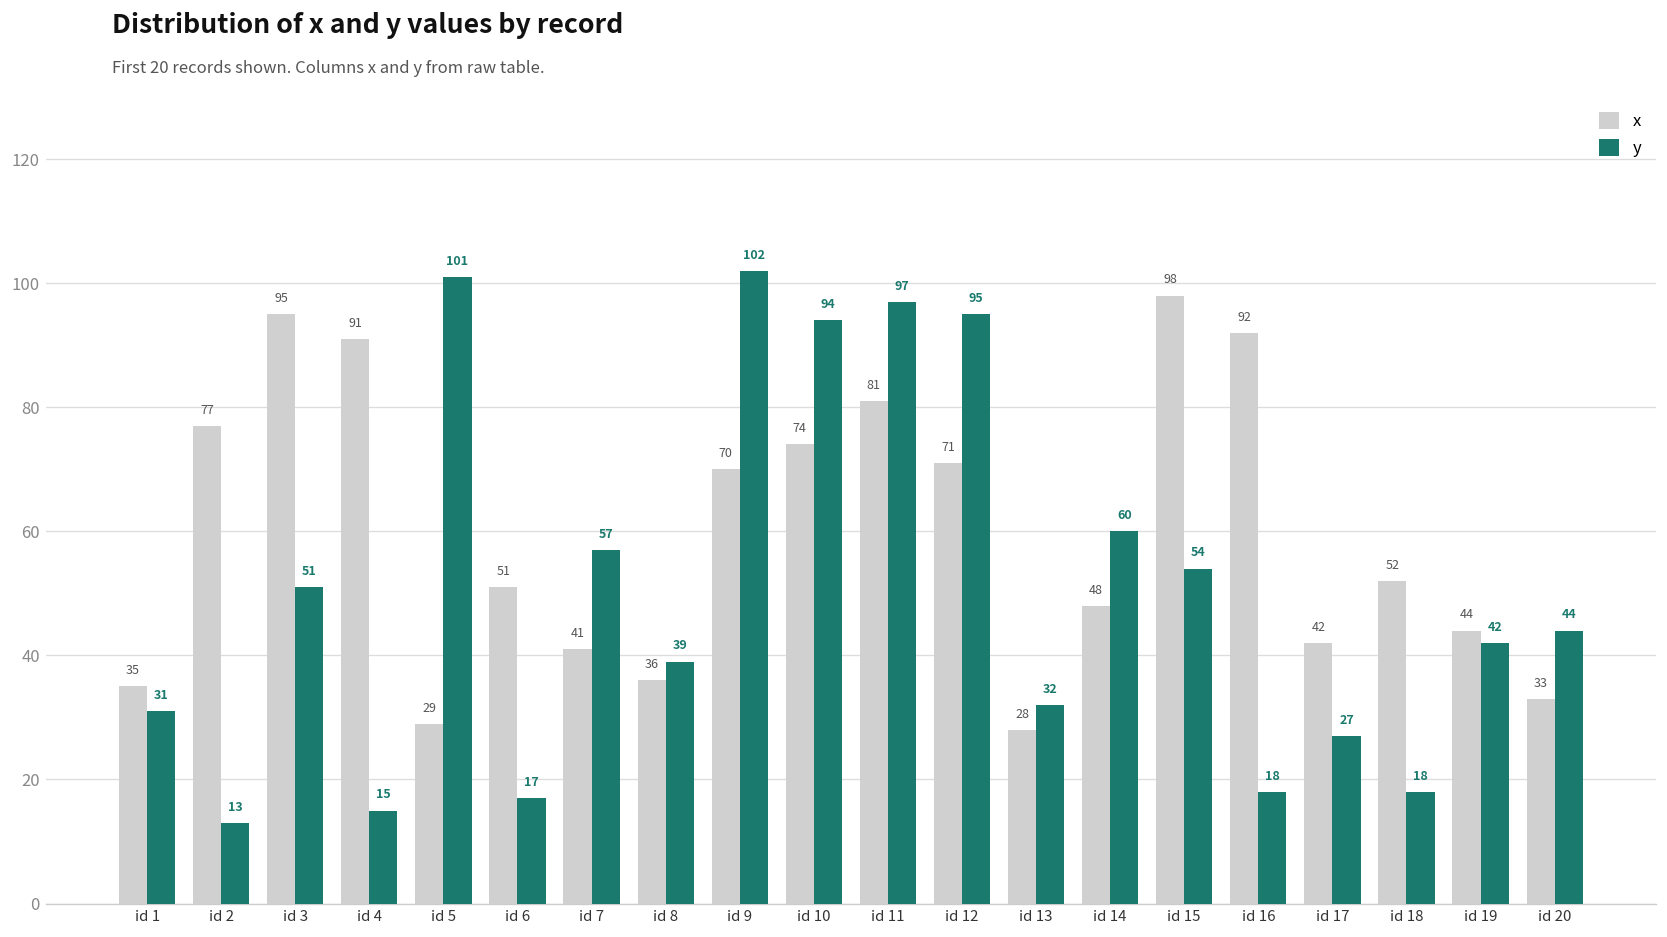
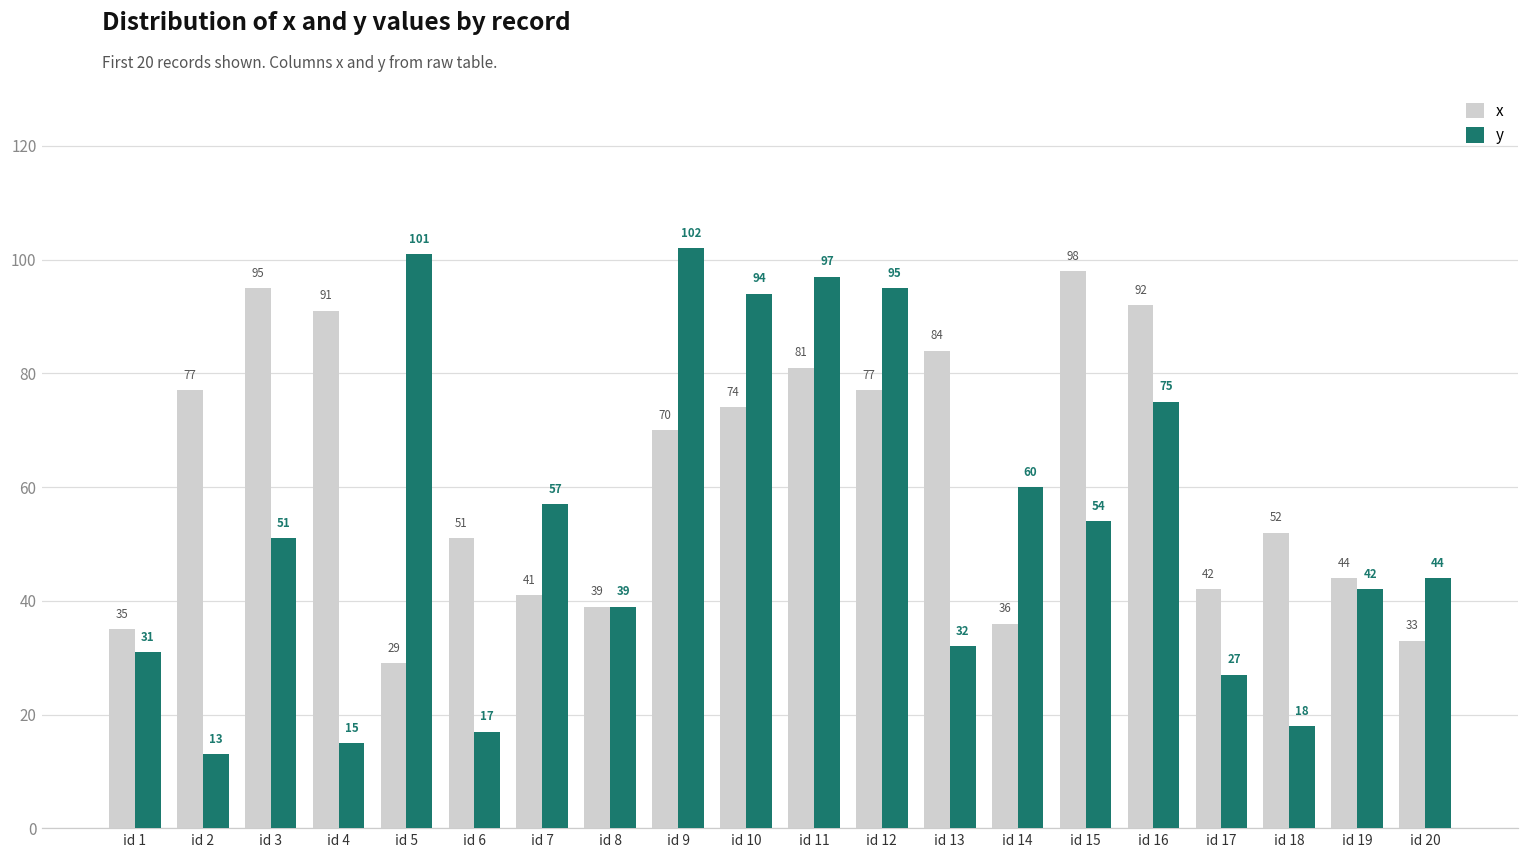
  {
    "x": {
      "id 1": 35,
      "id 2": 77,
      "id 3": 95,
      "id 4": 91,
      "id 5": 29,
      "id 6": 51,
      "id 7": 41,
-     "id 8": 36,
+     "id 8": 39,
      "id 9": 70,
      "id 10": 74,
      "id 11": 81,
-     "id 12": 71,
-     "id 13": 28,
-     "id 14": 48,
+     "id 12": 77,
+     "id 13": 84,
+     "id 14": 36,
      "id 15": 98,
      "id 16": 92,
      "id 17": 42,
      "id 18": 52,
      "id 19": 44,
      "id 20": 33
    },
    "y": {
      "id 1": 31,
      "id 2": 13,
      "id 3": 51,
      "id 4": 15,
      "id 5": 101,
      "id 6": 17,
      "id 7": 57,
      "id 8": 39,
      "id 9": 102,
      "id 10": 94,
      "id 11": 97,
      "id 12": 95,
      "id 13": 32,
      "id 14": 60,
      "id 15": 54,
-     "id 16": 18,
+     "id 16": 75,
      "id 17": 27,
      "id 18": 18,
      "id 19": 42,
      "id 20": 44
    }
  }
